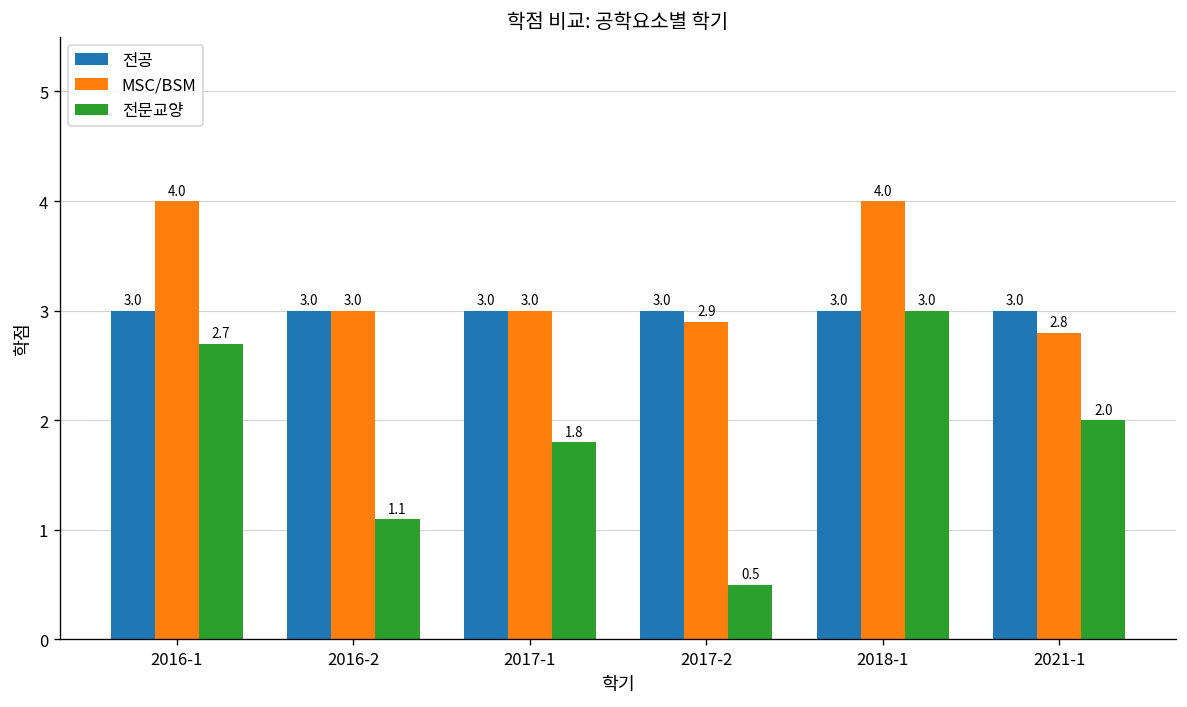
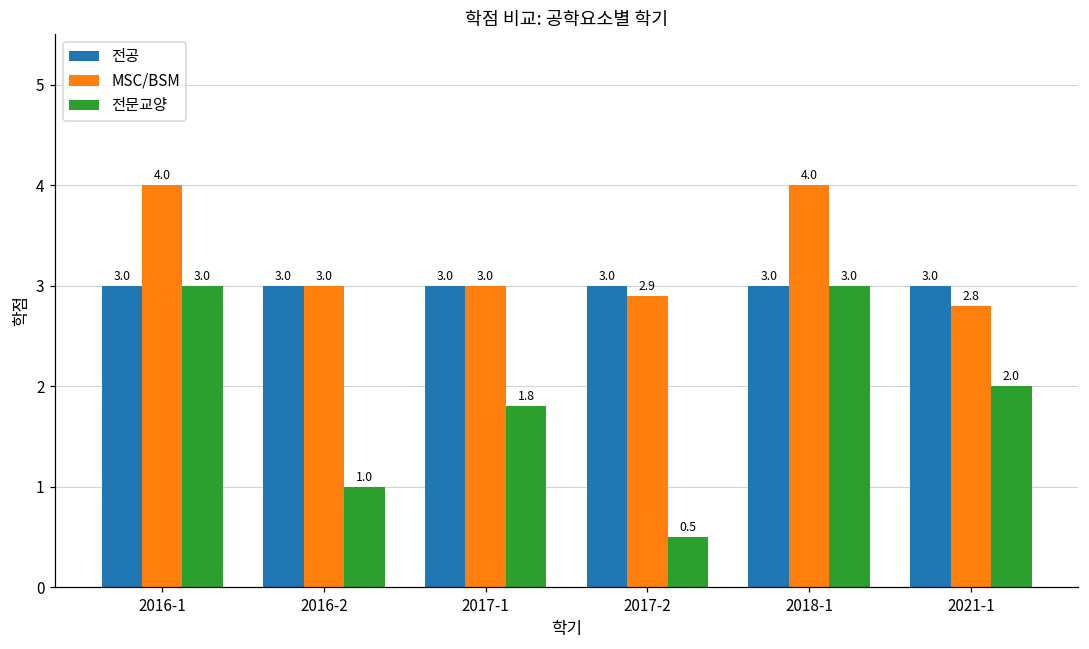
  {
    "전공": {
      "2016-1": 3.0,
      "2016-2": 3.0,
      "2017-1": 3.0,
      "2017-2": 3.0,
      "2018-1": 3.0,
      "2021-1": 3.0
    },
    "MSC/BSM": {
      "2016-1": 4.0,
      "2016-2": 3.0,
      "2017-1": 3.0,
      "2017-2": 2.9,
      "2018-1": 4.0,
      "2021-1": 2.8
    },
    "전문교양": {
-     "2016-1": 2.7,
-     "2016-2": 1.1,
+     "2016-1": 3.0,
+     "2016-2": 1.0,
      "2017-1": 1.8,
      "2017-2": 0.5,
      "2018-1": 3.0,
      "2021-1": 2.0
    }
  }
